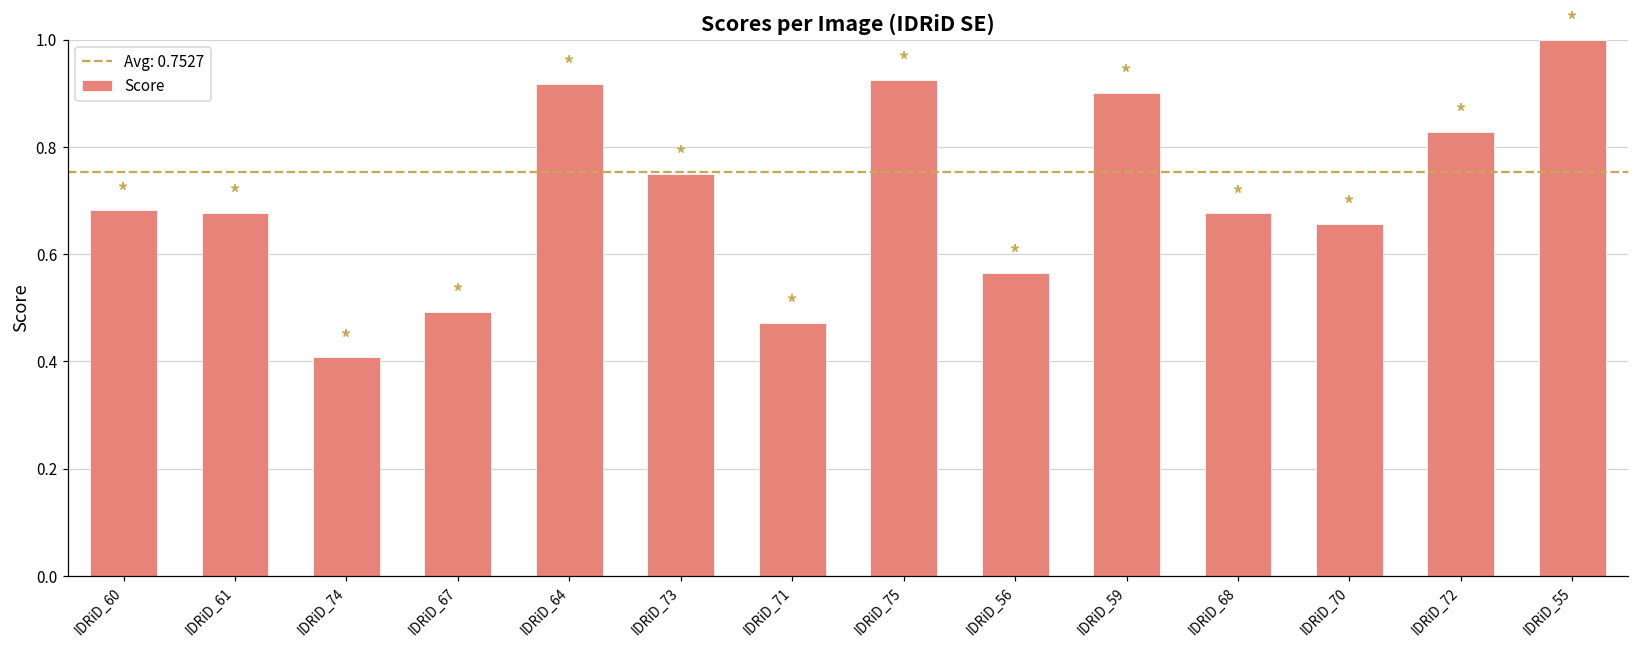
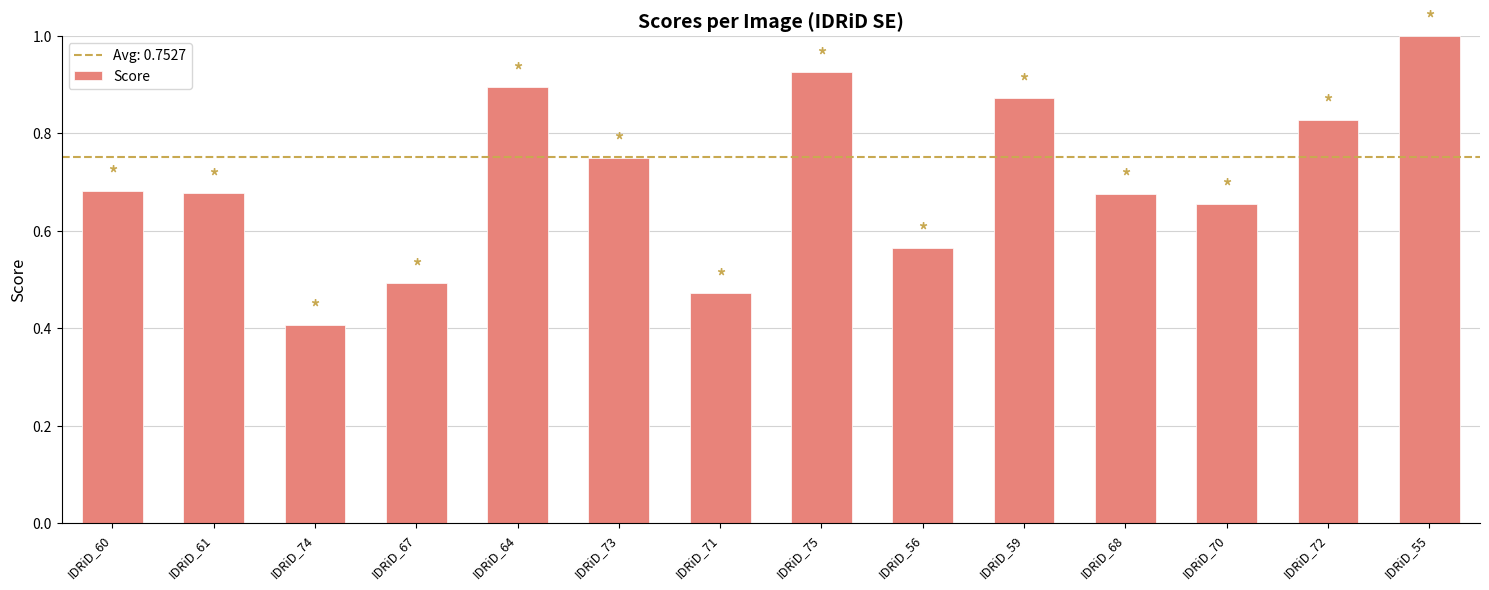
  {
    "IDRiD_60": 0.68,
    "IDRiD_61": 0.68,
    "IDRiD_74": 0.41,
    "IDRiD_67": 0.49,
-   "IDRiD_64": 0.92,
+   "IDRiD_64": 0.89,
    "IDRiD_73": 0.75,
    "IDRiD_71": 0.47,
    "IDRiD_75": 0.93,
    "IDRiD_56": 0.57,
-   "IDRiD_59": 0.90,
+   "IDRiD_59": 0.87,
    "IDRiD_68": 0.68,
    "IDRiD_70": 0.66,
    "IDRiD_72": 0.83,
    "IDRiD_55": 1.00
  }
